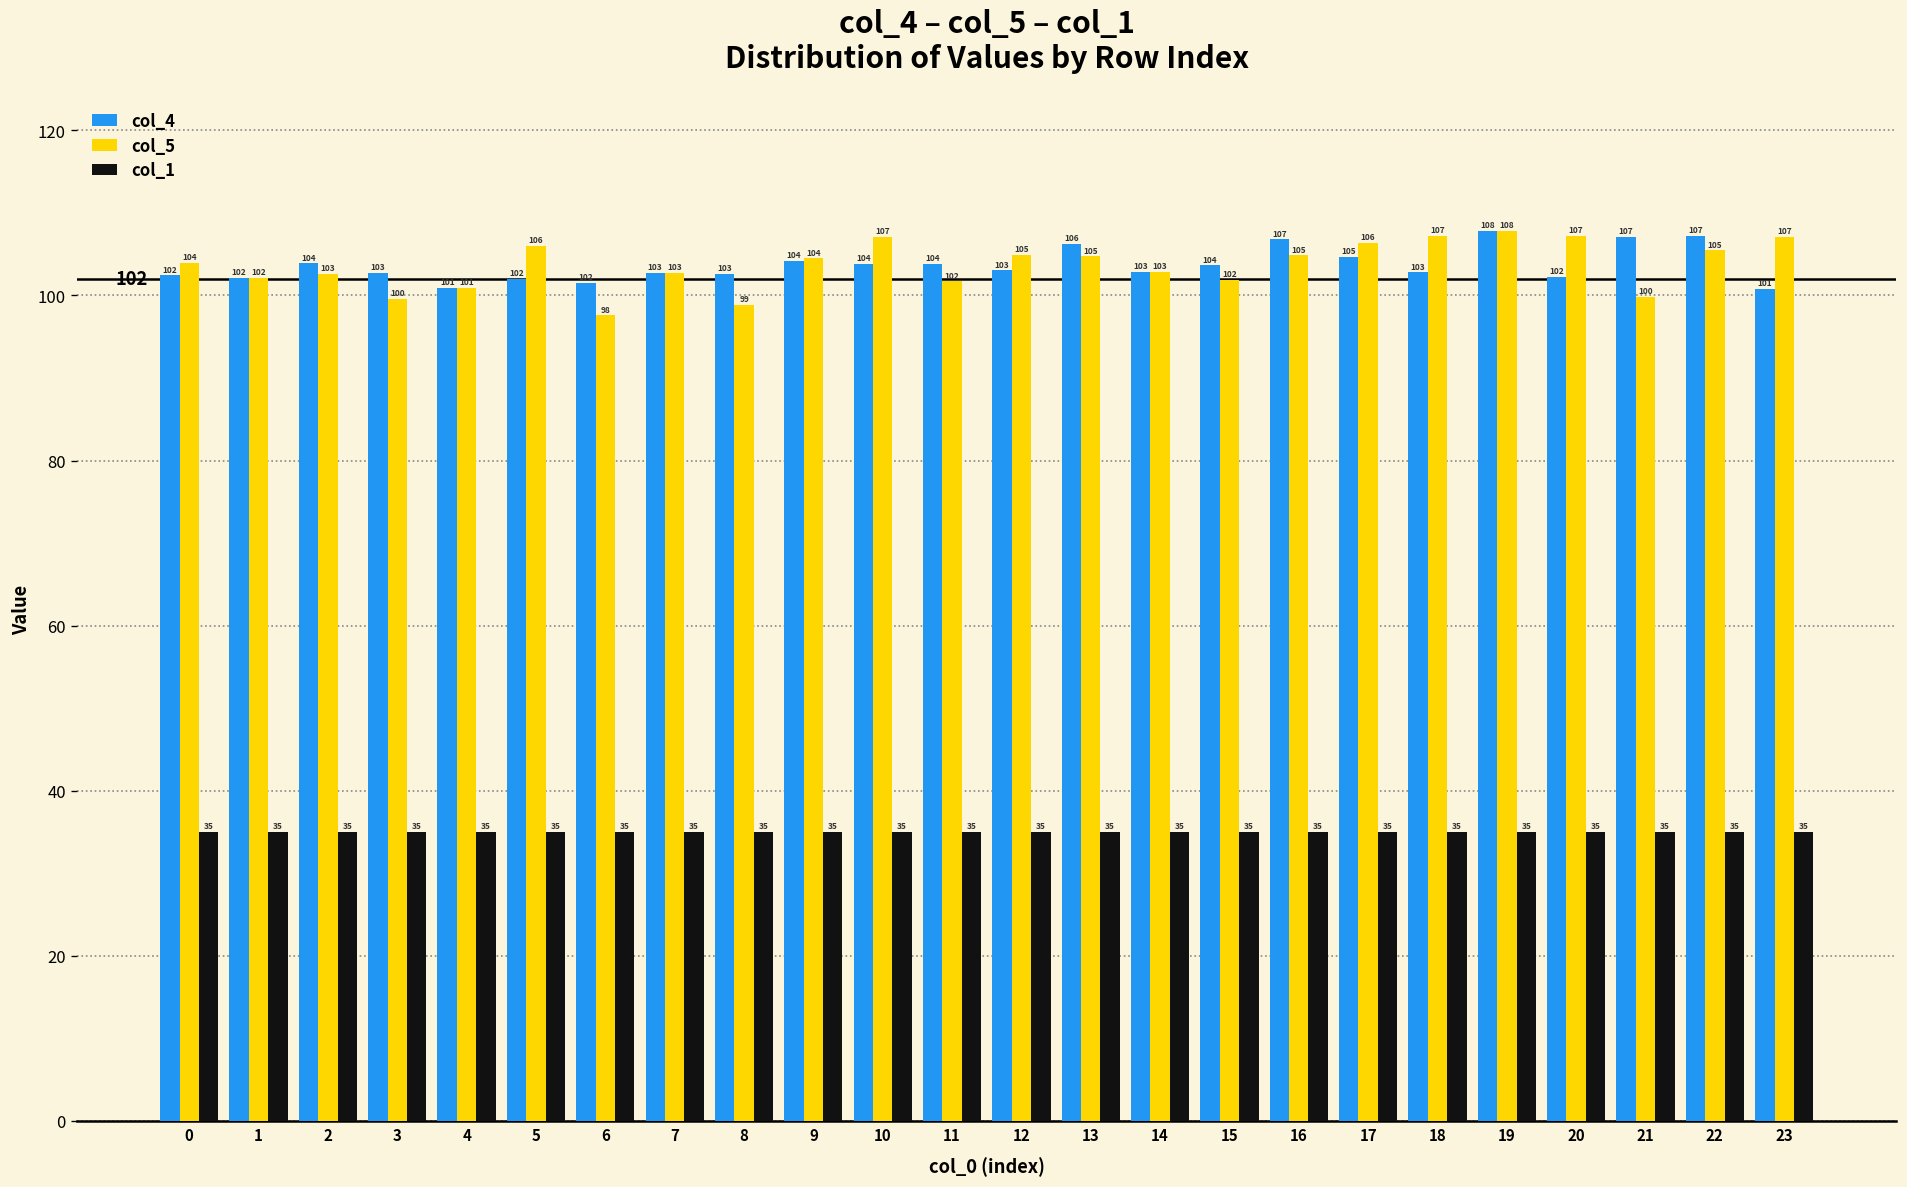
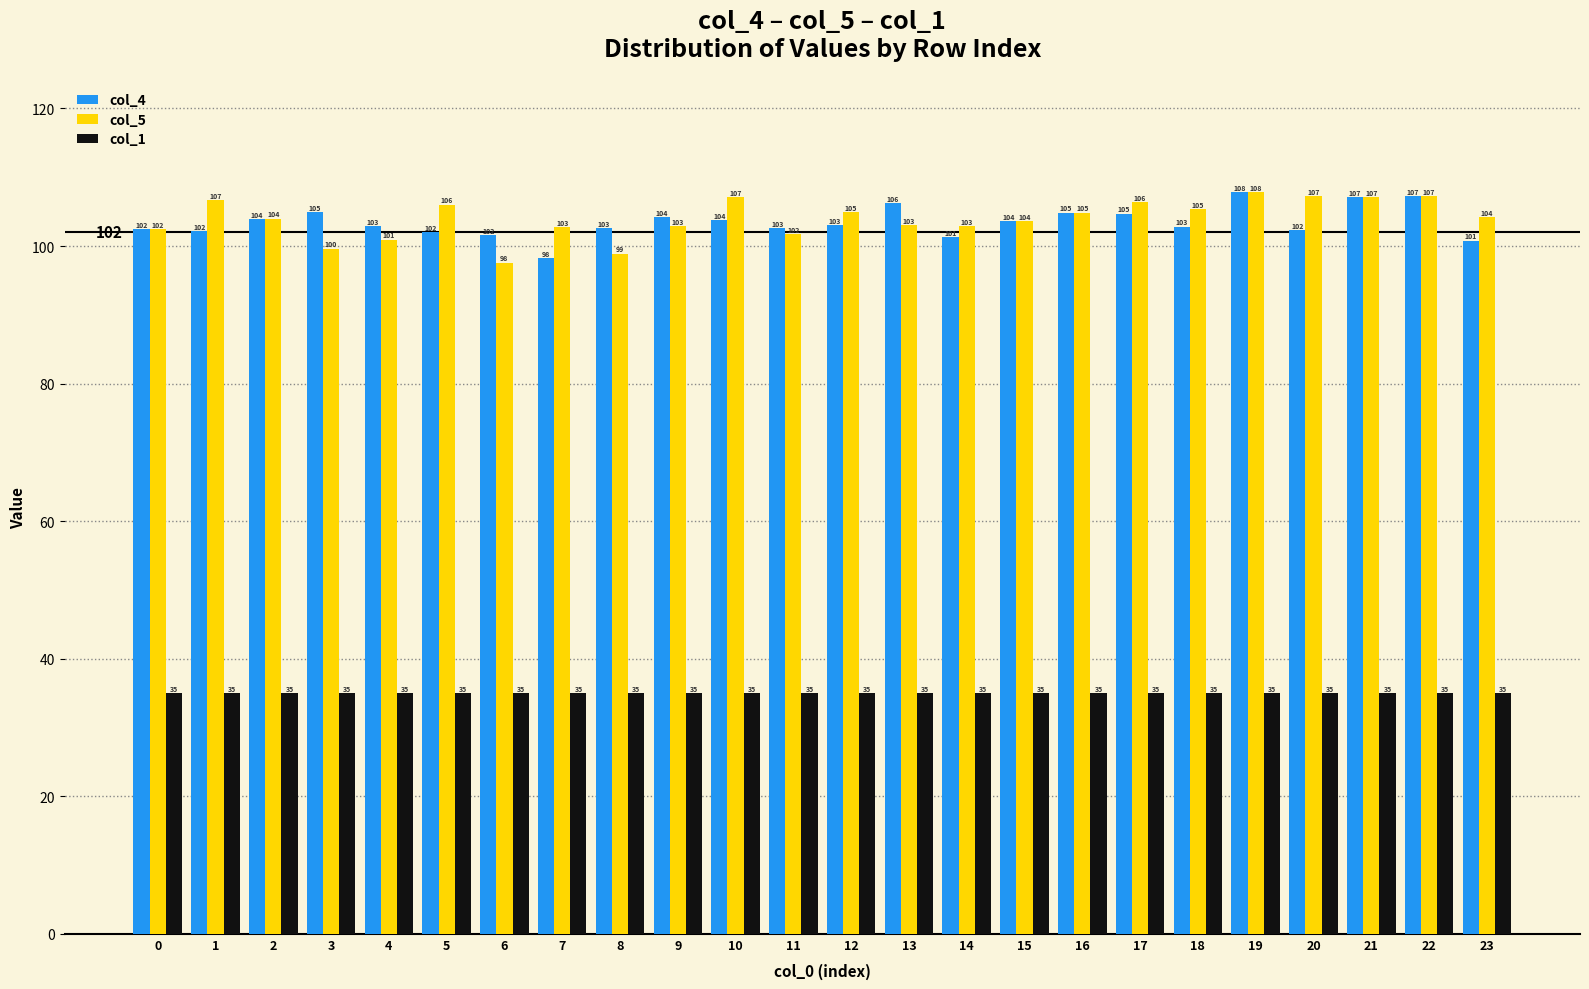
  {
    "col_4": {
      "0": 102,
      "1": 102,
      "2": 104,
-     "3": 103,
-     "4": 101,
+     "3": 105,
+     "4": 103,
      "5": 102,
      "6": 102,
-     "7": 103,
+     "7": 98,
      "8": 103,
      "9": 104,
      "10": 104,
-     "11": 104,
+     "11": 103,
      "12": 103,
      "13": 106,
-     "14": 103,
+     "14": 101,
      "15": 104,
-     "16": 107,
+     "16": 105,
      "17": 105,
      "18": 103,
      "19": 108,
      "20": 102,
      "21": 107,
      "22": 107,
      "23": 101
    },
    "col_5": {
-     "0": 104,
-     "1": 102,
-     "2": 103,
+     "0": 102,
+     "1": 107,
+     "2": 104,
      "3": 100,
      "4": 101,
      "5": 106,
      "6": 98,
      "7": 103,
      "8": 99,
-     "9": 104,
+     "9": 103,
      "10": 107,
      "11": 102,
      "12": 105,
-     "13": 105,
+     "13": 103,
      "14": 103,
-     "15": 102,
+     "15": 104,
      "16": 105,
      "17": 106,
-     "18": 107,
+     "18": 105,
      "19": 108,
      "20": 107,
-     "21": 100,
-     "22": 105,
-     "23": 107
+     "21": 107,
+     "22": 107,
+     "23": 104
    },
    "col_1": {
      "0": 35,
      "1": 35,
      "2": 35,
      "3": 35,
      "4": 35,
      "5": 35,
      "6": 35,
      "7": 35,
      "8": 35,
      "9": 35,
      "10": 35,
      "11": 35,
      "12": 35,
      "13": 35,
      "14": 35,
      "15": 35,
      "16": 35,
      "17": 35,
      "18": 35,
      "19": 35,
      "20": 35,
      "21": 35,
      "22": 35,
      "23": 35
    }
  }
